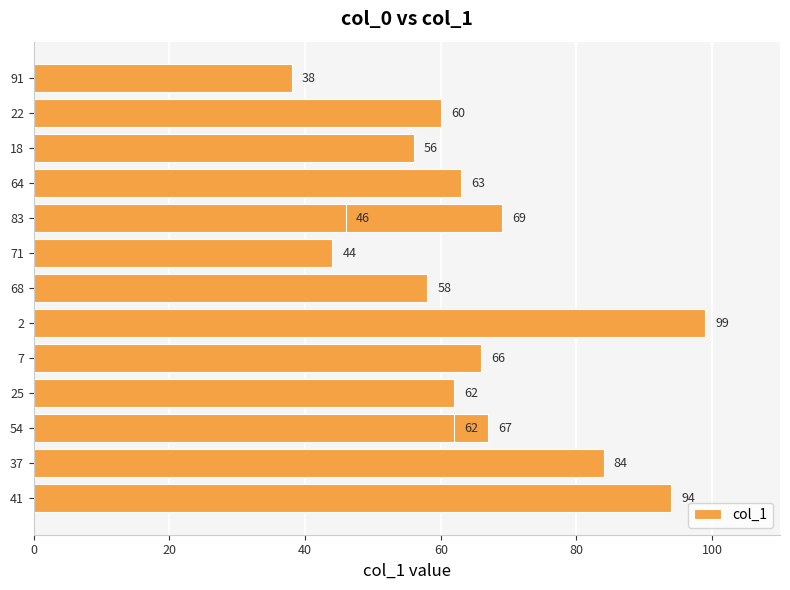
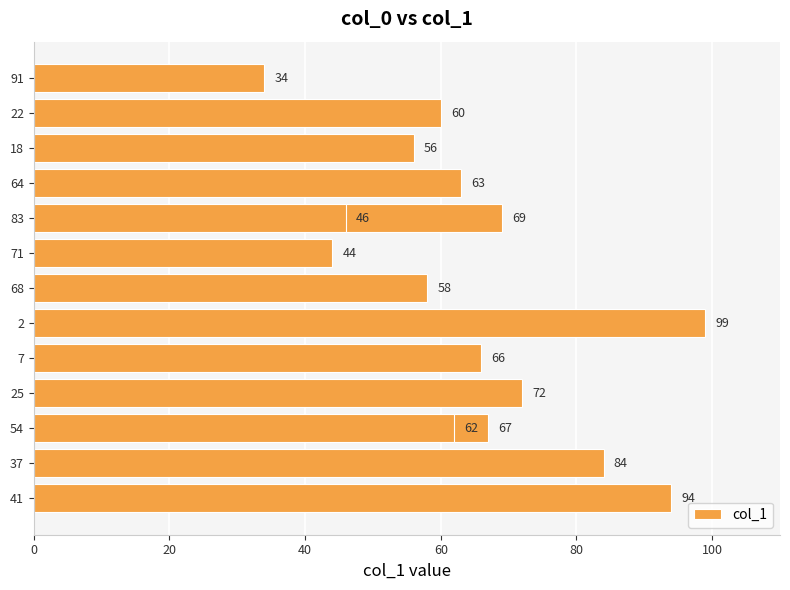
  {
-   "91": 38,
+   "91": 34,
    "22": 60,
    "18": 56,
    "64": 63,
    "71": 44,
    "68": 58,
    "2": 99,
    "7": 66,
-   "25": 62,
+   "25": 72,
    "37": 84
  }
